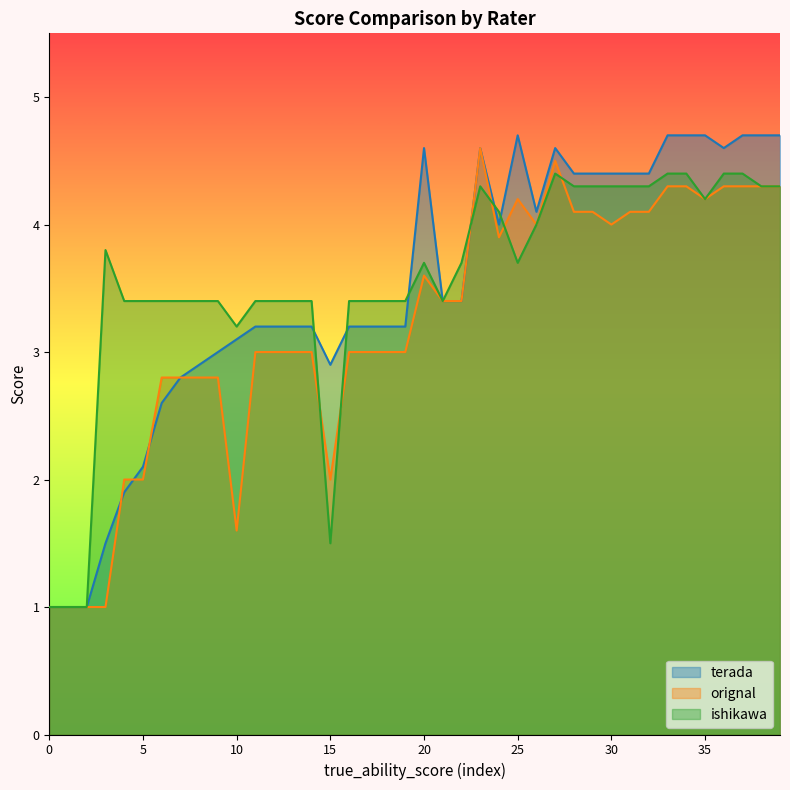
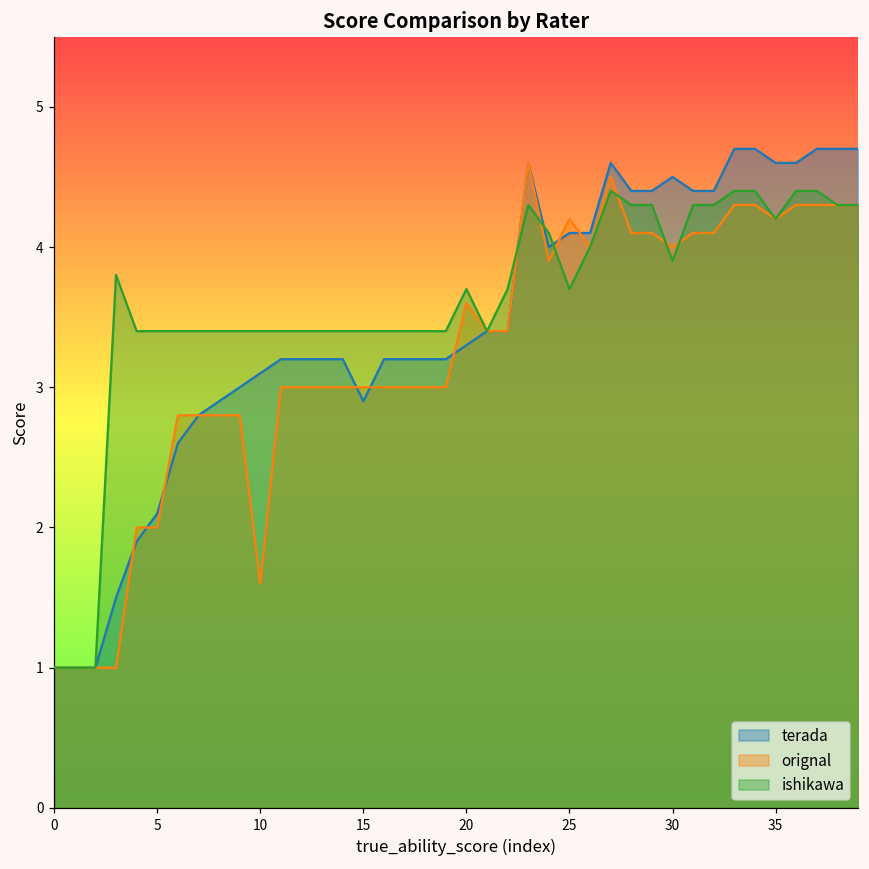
  {
    "terada": {
      "5": 2.1,
      "10": 3.1,
      "15": 2.9,
-     "20": 4.6,
-     "25": 4.7,
-     "30": 4.4,
-     "35": 4.7
+     "20": 3.3,
+     "25": 4.1,
+     "30": 4.5,
+     "35": 4.6
    },
    "orignal": {
      "5": 2,
      "10": 1.60,
-     "15": 2,
+     "15": 3,
      "20": 3.60,
      "25": 4.20,
      "30": 4
    },
    "ishikawa": {
      "5": 3.4,
-     "10": 3.2,
-     "15": 1.5,
+     "10": 3.4,
+     "15": 3.4,
      "20": 3.7,
      "25": 3.7,
-     "30": 4.3
+     "30": 3.9
    }
  }
